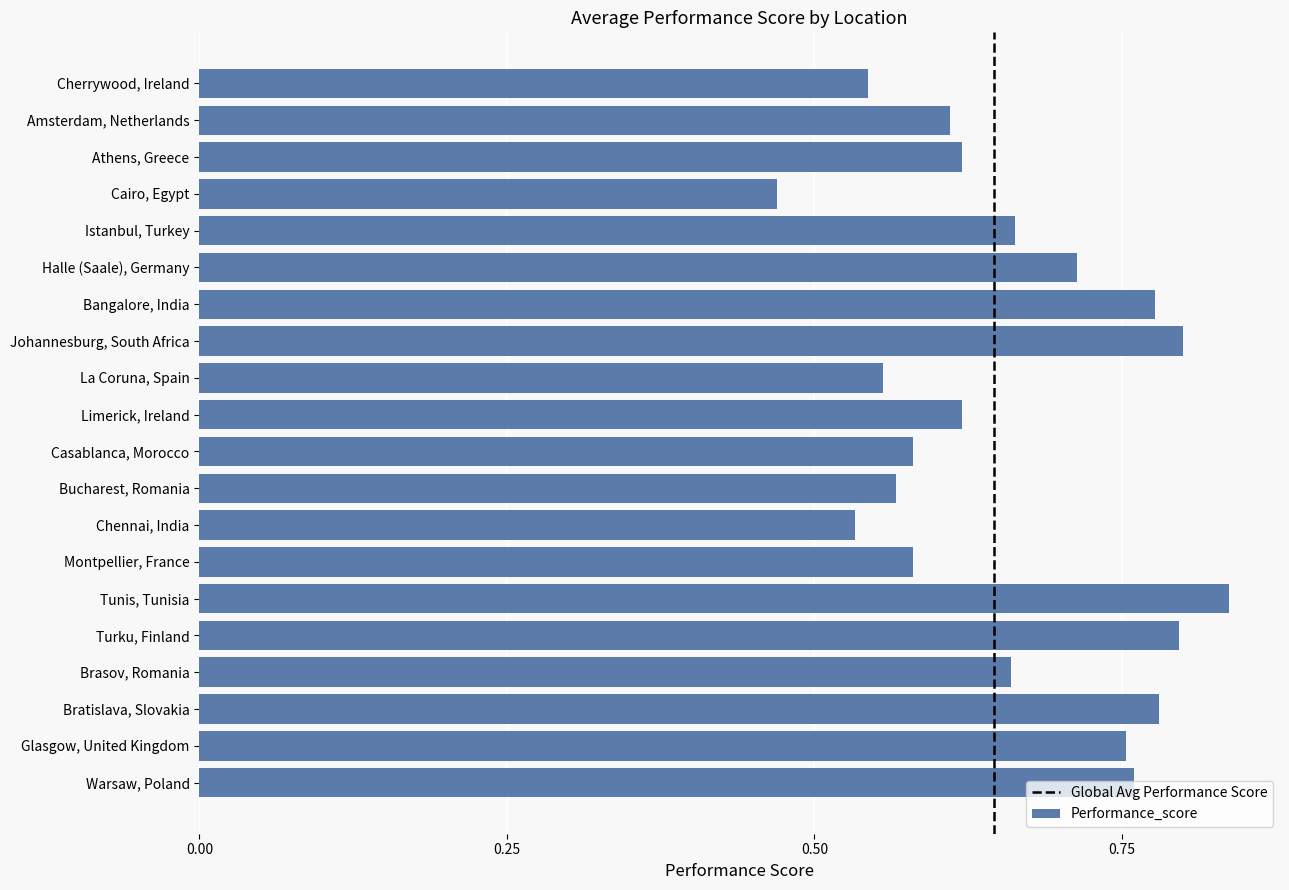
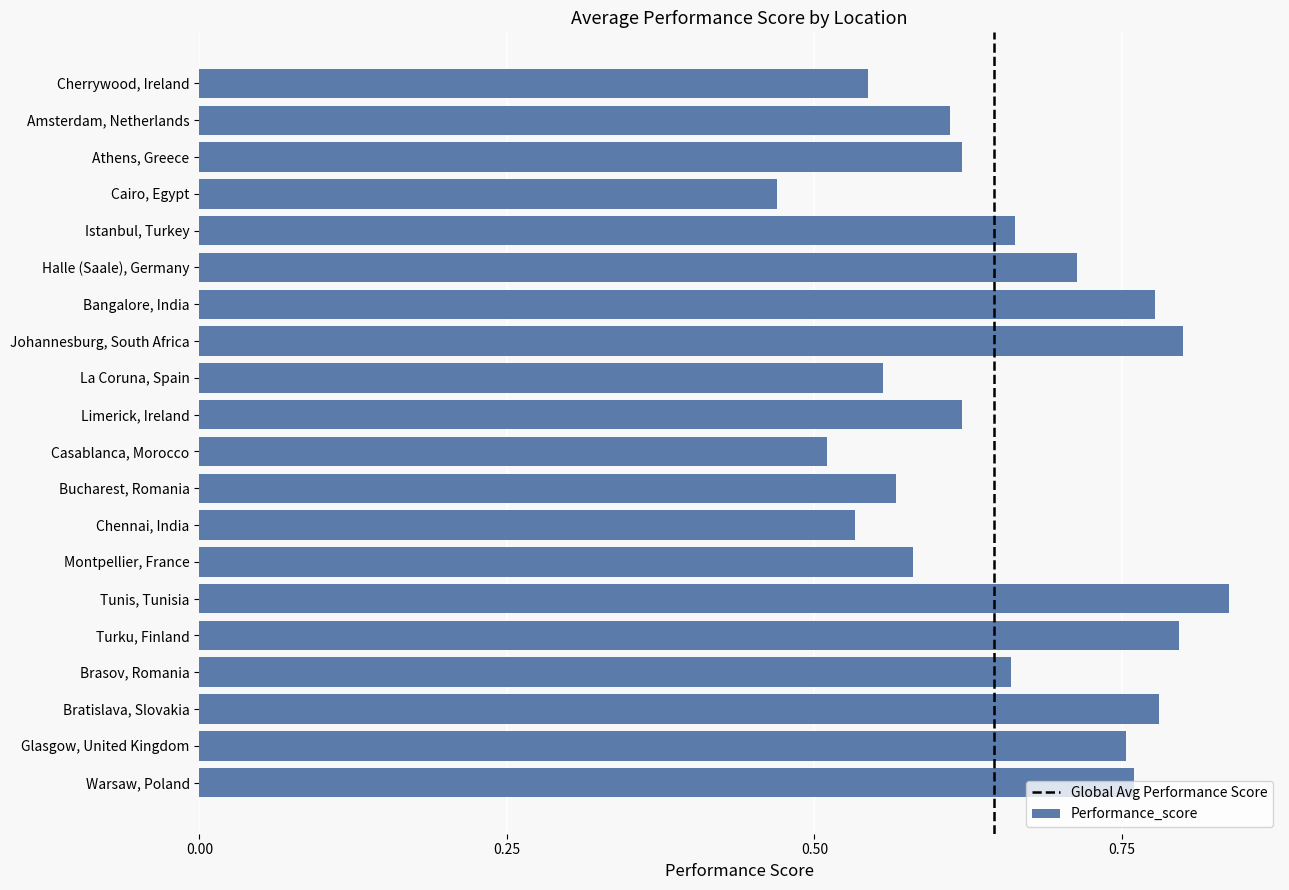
  {
    "Cherrywood, Ireland": 0.543,
    "Amsterdam, Netherlands": 0.61,
    "Athens, Greece": 0.62,
    "Cairo, Egypt": 0.47,
    "Istanbul, Turkey": 0.663,
    "Halle (Saale), Germany": 0.713,
    "Bangalore, India": 0.777,
    "Johannesburg, South Africa": 0.80,
    "La Coruna, Spain": 0.556,
    "Limerick, Ireland": 0.62,
-   "Casablanca, Morocco": 0.58,
+   "Casablanca, Morocco": 0.51,
    "Bucharest, Romania": 0.567,
    "Chennai, India": 0.533,
    "Montpellier, France": 0.58,
    "Tunis, Tunisia": 0.837,
    "Turku, Finland": 0.796,
    "Brasov, Romania": 0.66,
    "Bratislava, Slovakia": 0.78,
    "Glasgow, United Kingdom": 0.753
  }
